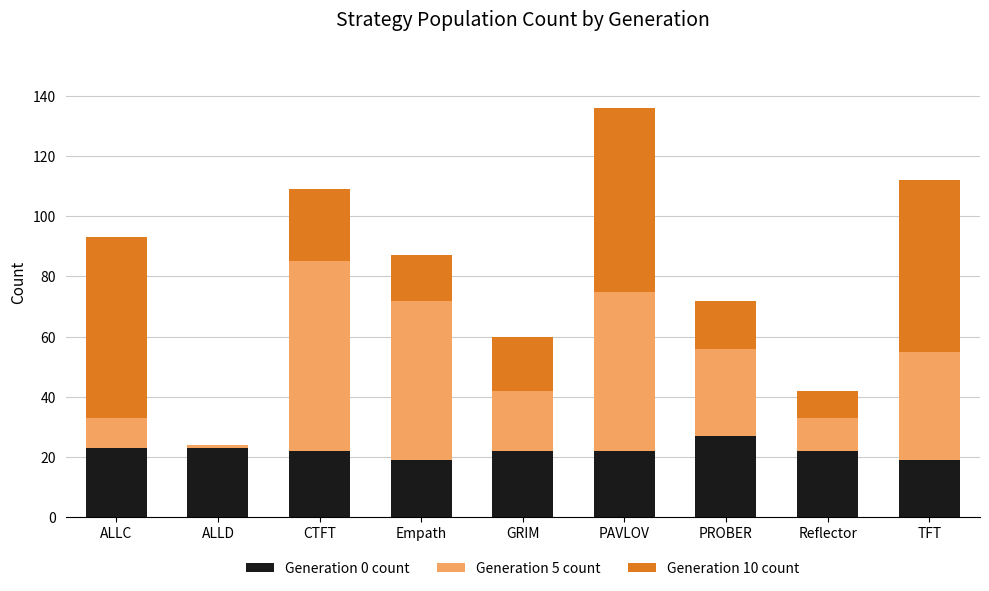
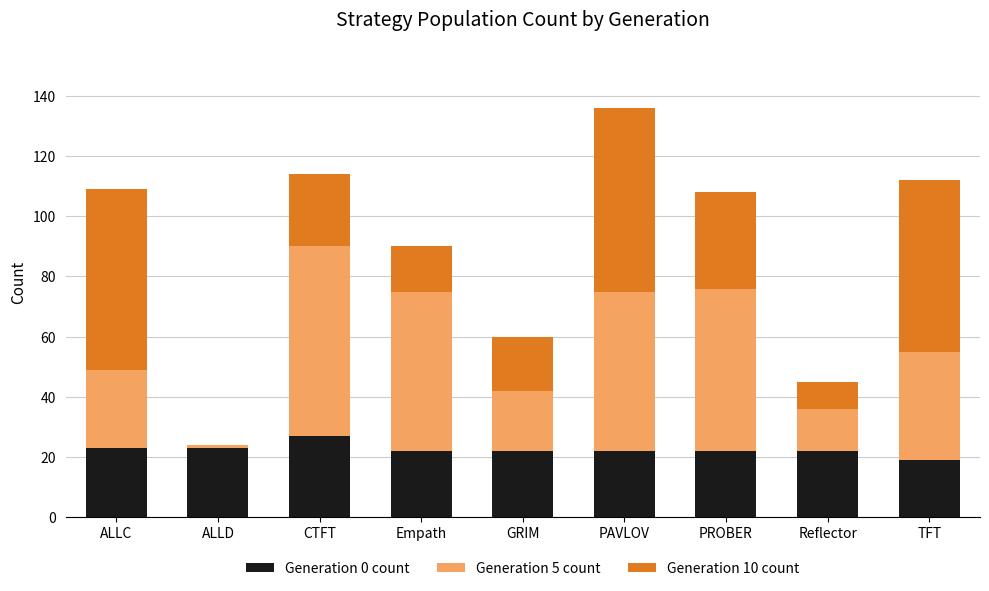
  {
    "Generation 0 count": {
      "ALLC": 23,
      "ALLD": 23,
-     "CTFT": 22,
-     "Empath": 19,
+     "CTFT": 27,
+     "Empath": 22,
      "GRIM": 22,
      "PAVLOV": 22,
-     "PROBER": 27,
+     "PROBER": 22,
      "Reflector": 22,
      "TFT": 19
    },
    "Generation 5 count": {
-     "ALLC": 10,
+     "ALLC": 26,
      "ALLD": 1,
      "CTFT": 63,
      "Empath": 53,
      "GRIM": 20,
      "PAVLOV": 53,
-     "PROBER": 29,
-     "Reflector": 11,
+     "PROBER": 54,
+     "Reflector": 14,
      "TFT": 36
    },
    "Generation 10 count": {
      "ALLC": 60,
      "ALLD": 0,
      "CTFT": 24,
      "Empath": 15,
      "GRIM": 18,
      "PAVLOV": 61,
-     "PROBER": 16,
+     "PROBER": 32,
      "Reflector": 9,
      "TFT": 57
    }
  }
